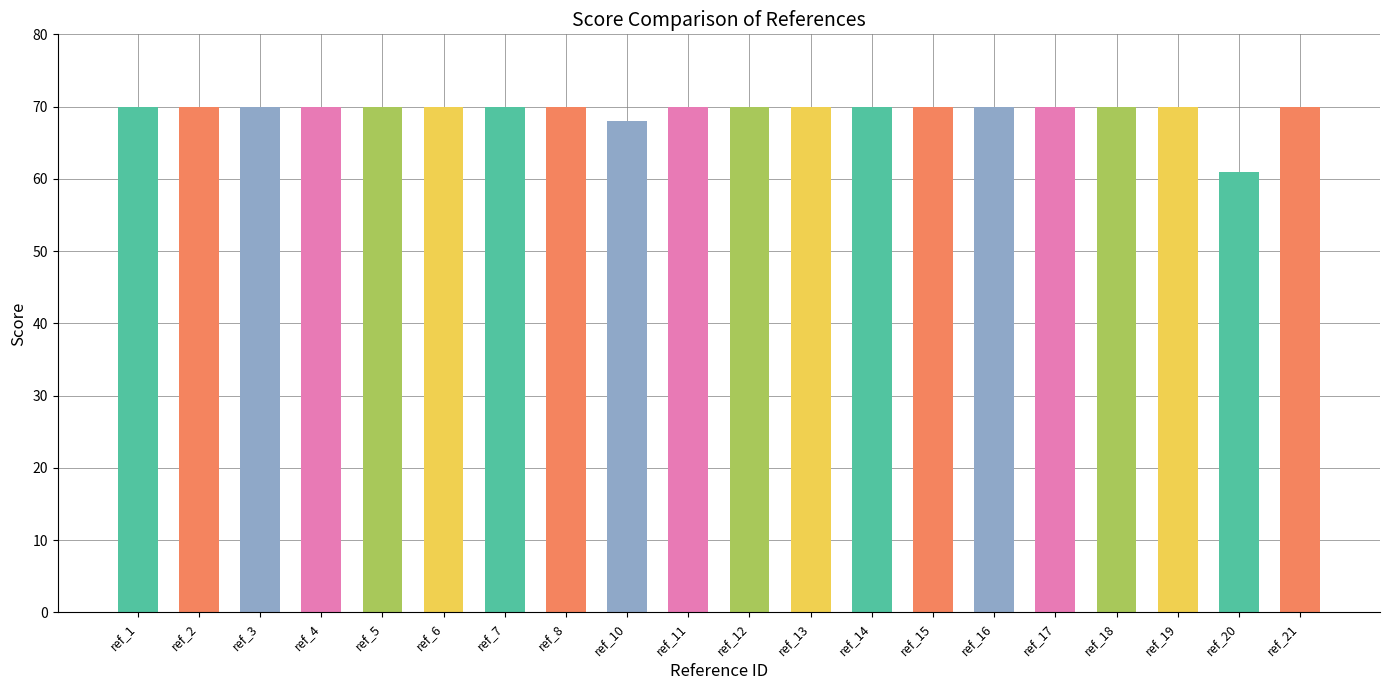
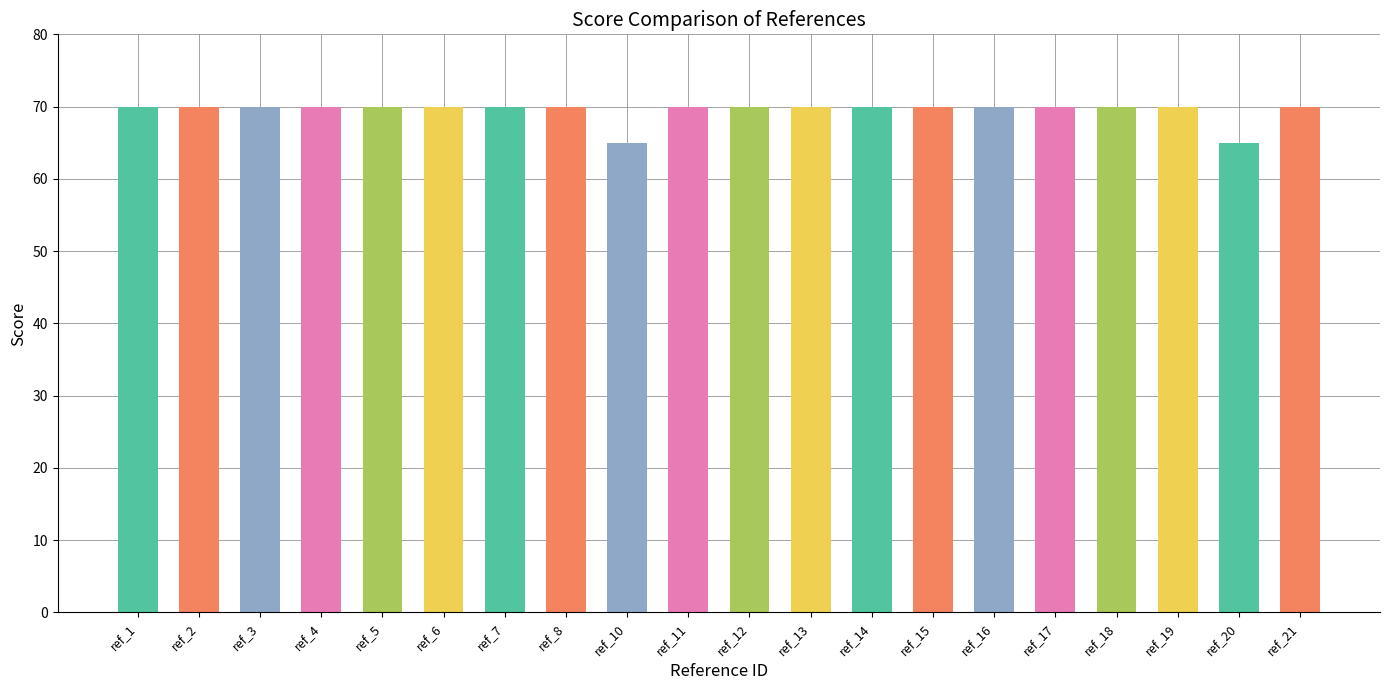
  {
    "ref_1": 70,
    "ref_2": 70,
    "ref_3": 70,
    "ref_4": 70,
    "ref_5": 70,
    "ref_6": 70,
    "ref_7": 70,
    "ref_8": 70,
-   "ref_10": 68,
+   "ref_10": 65,
    "ref_11": 70,
    "ref_12": 70,
    "ref_13": 70,
    "ref_14": 70,
    "ref_15": 70,
    "ref_16": 70,
    "ref_17": 70,
    "ref_18": 70,
    "ref_19": 70,
-   "ref_20": 61,
+   "ref_20": 65,
    "ref_21": 70
  }
